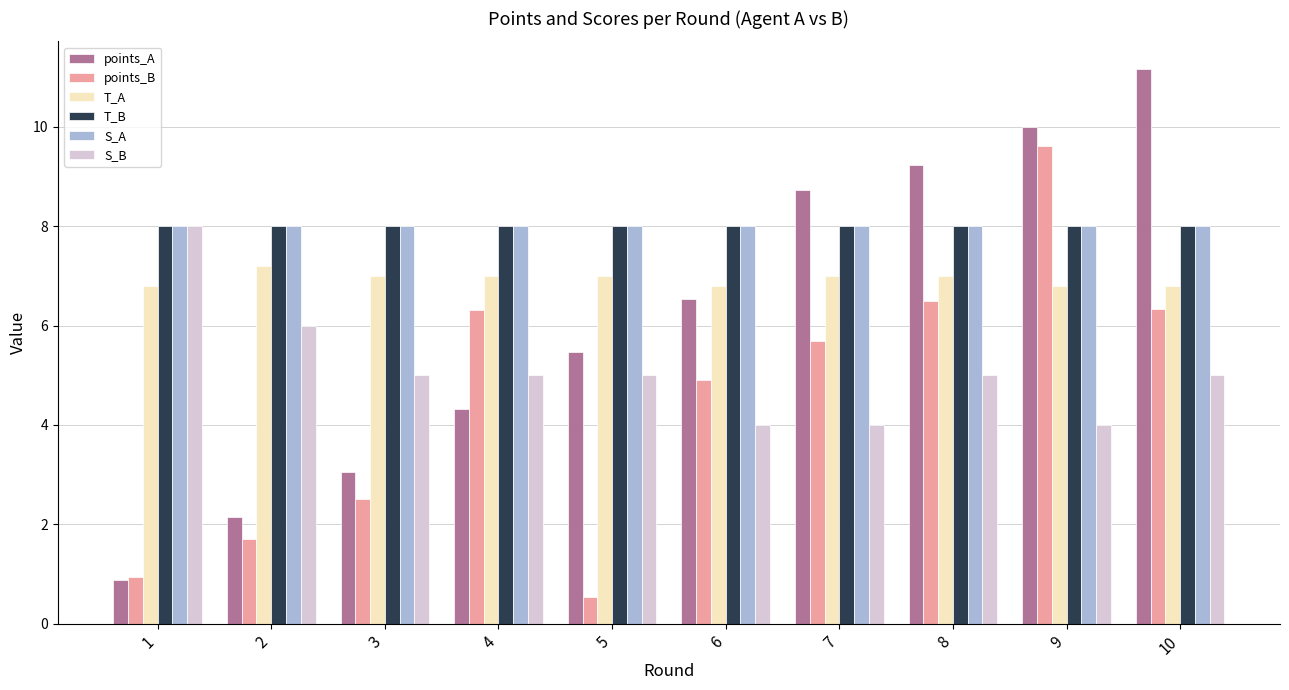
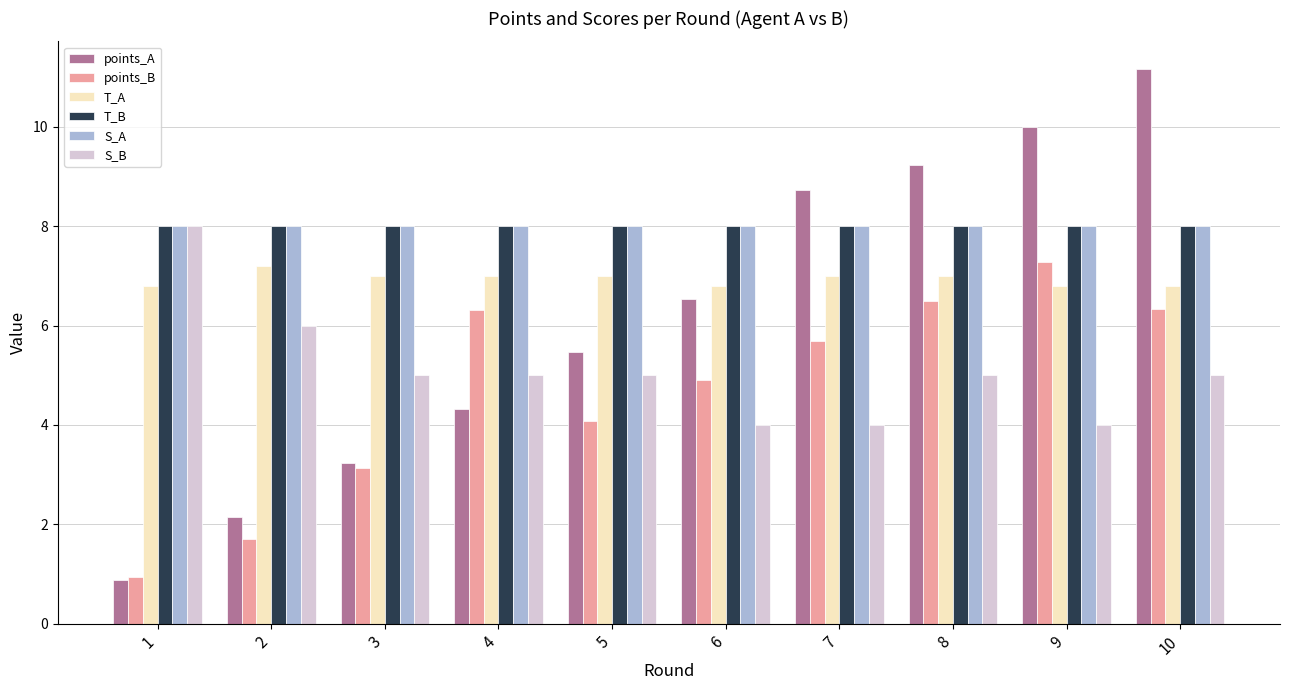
  {
    "points_A": {
      "1": 0.9,
      "2": 2.1,
-     "3": 3.1,
+     "3": 3.2,
      "4": 4.3,
      "5": 5.5,
      "6": 6.5,
      "7": 8.7,
      "8": 9.2,
      "9": 10.0,
      "10": 11.2
    },
    "points_B": {
      "1": 0.9,
      "2": 1.7,
-     "3": 2.5,
+     "3": 3.1,
      "4": 6.3,
-     "5": 0.5,
+     "5": 4.1,
      "6": 4.9,
      "7": 5.7,
      "8": 6.5,
-     "9": 9.6,
+     "9": 7.3,
      "10": 6.3
    },
    "T_B": {
      "1": 8.0,
      "2": 8.0,
      "3": 8.0,
      "4": 8.0,
      "5": 8.0,
      "6": 8.0,
      "7": 8.0,
      "8": 8.0,
      "9": 8.0,
      "10": 8.0
    }
  }
